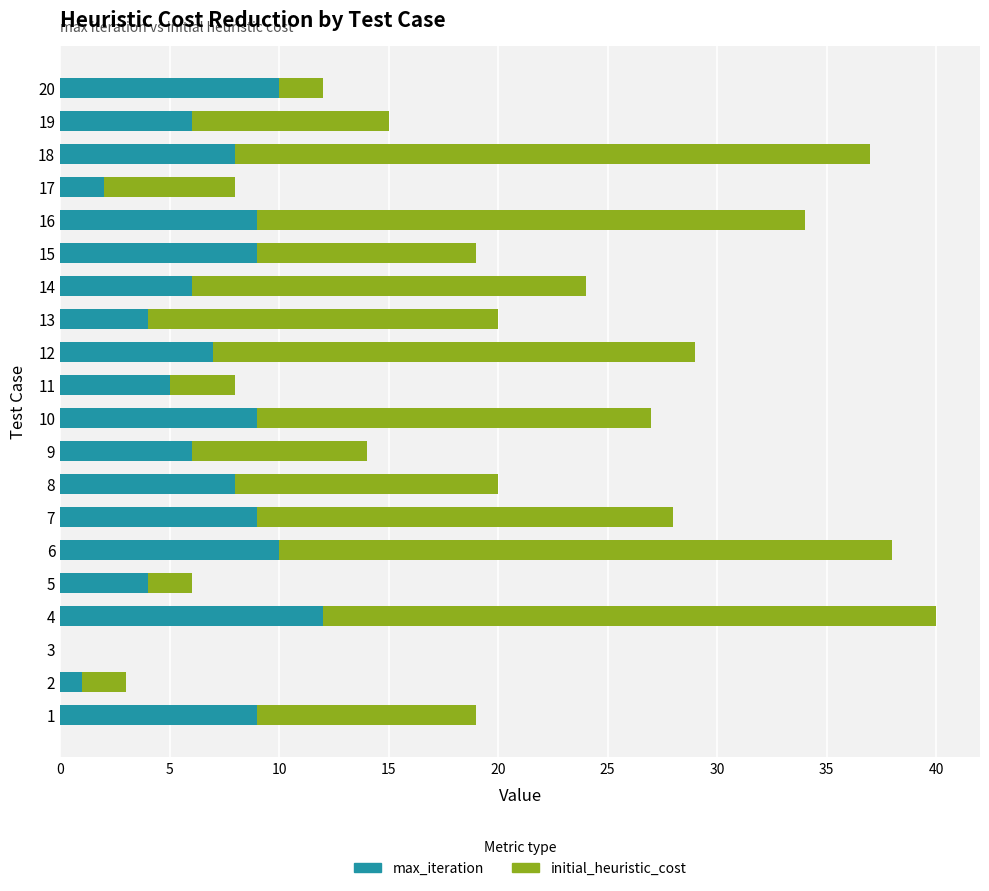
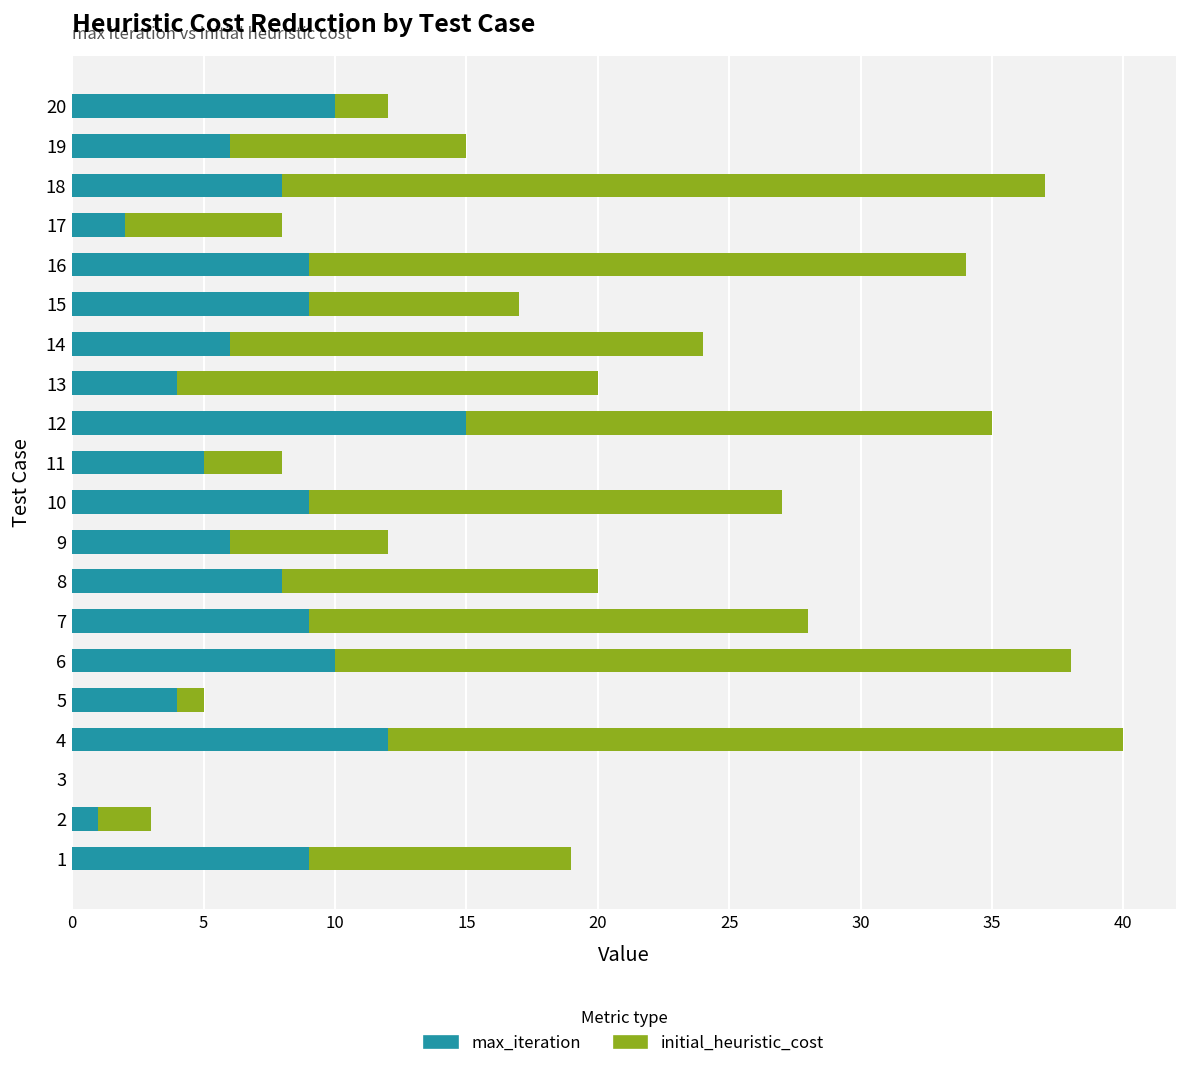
  {
    "max_iteration": {
      "20": 10,
      "19": 6,
      "18": 8,
      "17": 2,
      "16": 9,
      "15": 9,
      "14": 6,
      "13": 4,
-     "12": 7,
+     "12": 15,
      "11": 5,
      "10": 9,
      "9": 6,
      "8": 8,
      "7": 9,
      "6": 10,
      "5": 4,
      "4": 12,
      "3": 0,
      "2": 1,
      "1": 9
    },
    "initial_heuristic_cost": {
      "20": 2,
      "19": 9,
      "18": 29,
      "17": 6,
      "16": 25,
-     "15": 10,
+     "15": 8,
      "14": 18,
      "13": 16,
-     "12": 22,
+     "12": 20,
      "11": 3,
      "10": 18,
-     "9": 8,
+     "9": 6,
      "8": 12,
      "7": 19,
      "6": 28,
-     "5": 2,
+     "5": 1,
      "4": 28,
      "3": 0,
      "2": 2,
      "1": 10
    }
  }
